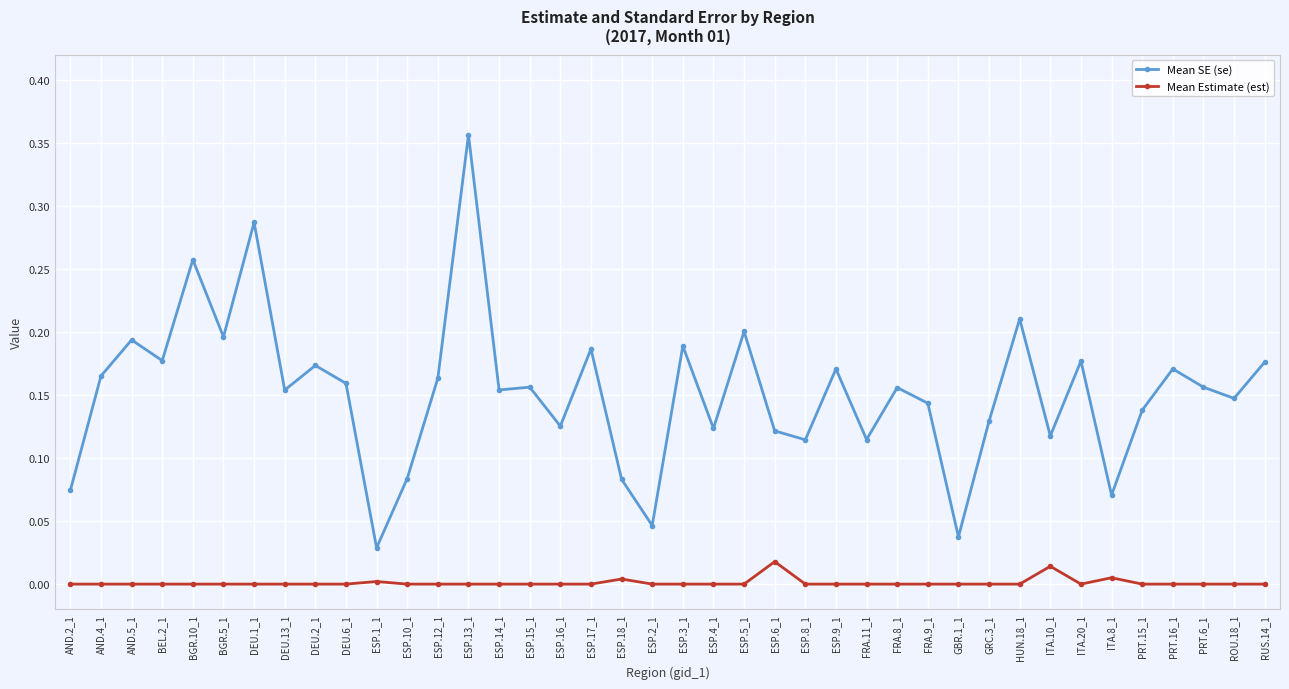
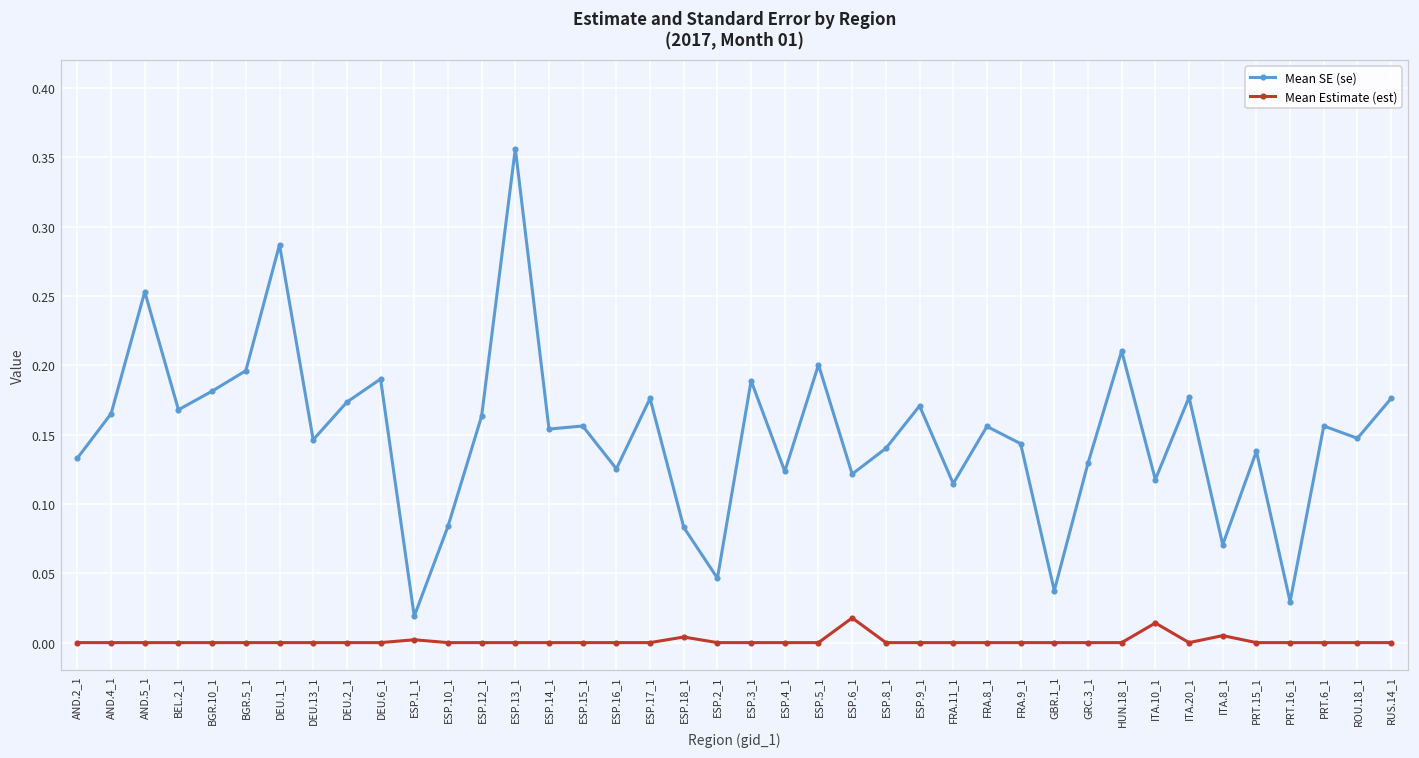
  {
    "Mean SE (se)": {
-     "AND.2_1": 0.074,
+     "AND.2_1": 0.133,
      "AND.4_1": 0.165,
-     "AND.5_1": 0.194,
-     "BEL.2_1": 0.177,
-     "BGR.10_1": 0.257,
+     "AND.5_1": 0.253,
+     "BEL.2_1": 0.168,
+     "BGR.10_1": 0.181,
      "BGR.5_1": 0.196,
      "DEU.1_1": 0.287,
-     "DEU.13_1": 0.154,
+     "DEU.13_1": 0.146,
      "DEU.2_1": 0.173,
-     "DEU.6_1": 0.159,
-     "ESP.1_1": 0.029,
+     "DEU.6_1": 0.190,
+     "ESP.1_1": 0.019,
      "ESP.10_1": 0.084,
      "ESP.12_1": 0.163,
      "ESP.13_1": 0.356,
      "ESP.14_1": 0.154,
      "ESP.15_1": 0.156,
      "ESP.16_1": 0.125,
-     "ESP.17_1": 0.186,
+     "ESP.17_1": 0.176,
      "ESP.18_1": 0.083,
      "ESP.2_1": 0.046,
      "ESP.3_1": 0.189,
      "ESP.4_1": 0.123,
      "ESP.5_1": 0.200,
      "ESP.6_1": 0.122,
-     "ESP.8_1": 0.114,
+     "ESP.8_1": 0.140,
      "ESP.9_1": 0.171,
      "FRA.11_1": 0.115,
      "FRA.8_1": 0.156,
      "FRA.9_1": 0.143,
      "GBR.1_1": 0.037,
      "GRC.3_1": 0.129,
      "HUN.18_1": 0.210,
      "ITA.10_1": 0.118,
      "ITA.20_1": 0.177,
      "ITA.8_1": 0.071,
      "PRT.15_1": 0.138,
-     "PRT.16_1": 0.171,
+     "PRT.16_1": 0.030,
      "PRT.6_1": 0.156,
      "ROU.18_1": 0.147,
      "RUS.14_1": 0.176
    },
    "Mean Estimate (est)": {
      "AND.2_1": 0.000,
      "AND.4_1": 0.000,
      "AND.5_1": 0.000,
      "BEL.2_1": 0.000,
      "BGR.10_1": 0.000,
      "BGR.5_1": 0.000,
      "DEU.1_1": 0.000,
      "DEU.13_1": 0.000,
      "DEU.2_1": 0.000,
      "DEU.6_1": 0.000,
      "ESP.1_1": 0.002,
      "ESP.10_1": 0.000,
      "ESP.12_1": 0.000,
      "ESP.13_1": 0.000,
      "ESP.14_1": 0.000,
      "ESP.15_1": 0.000,
      "ESP.16_1": 0.000,
      "ESP.17_1": 0.000,
      "ESP.18_1": 0.004,
      "ESP.2_1": 0.000,
      "ESP.3_1": 0.000,
      "ESP.4_1": 0.000,
      "ESP.5_1": 0.000,
      "ESP.6_1": 0.018,
      "ESP.8_1": 0.000,
      "ESP.9_1": 0.000,
      "FRA.11_1": 0.000,
      "FRA.8_1": 0.000,
      "FRA.9_1": 0.000,
      "GBR.1_1": 0.000,
      "GRC.3_1": 0.000,
      "HUN.18_1": 0.000,
      "ITA.10_1": 0.014,
      "ITA.20_1": 0.000,
      "ITA.8_1": 0.005,
      "PRT.15_1": 0.000,
      "PRT.16_1": 0.000,
      "PRT.6_1": 0.000,
      "ROU.18_1": 0.000,
      "RUS.14_1": 0.000
    }
  }
